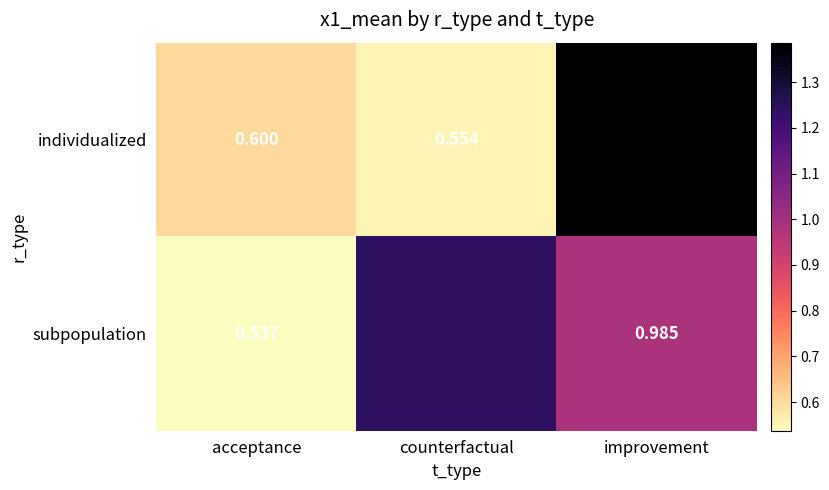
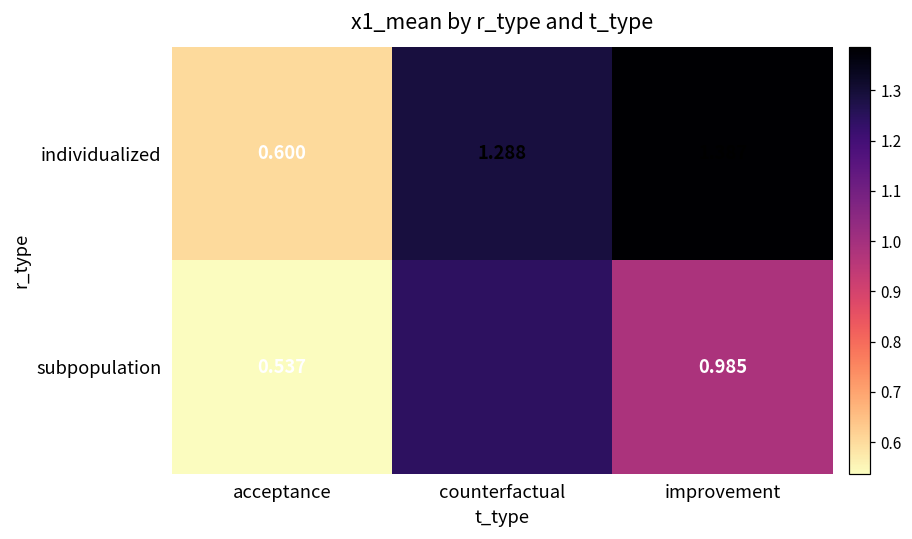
  {
    "individualized": {
      "acceptance": 0.600,
-     "counterfactual": 0.554
+     "counterfactual": 1.288
    },
    "subpopulation": {
      "acceptance": 0.537,
      "improvement": 0.985
    }
  }
